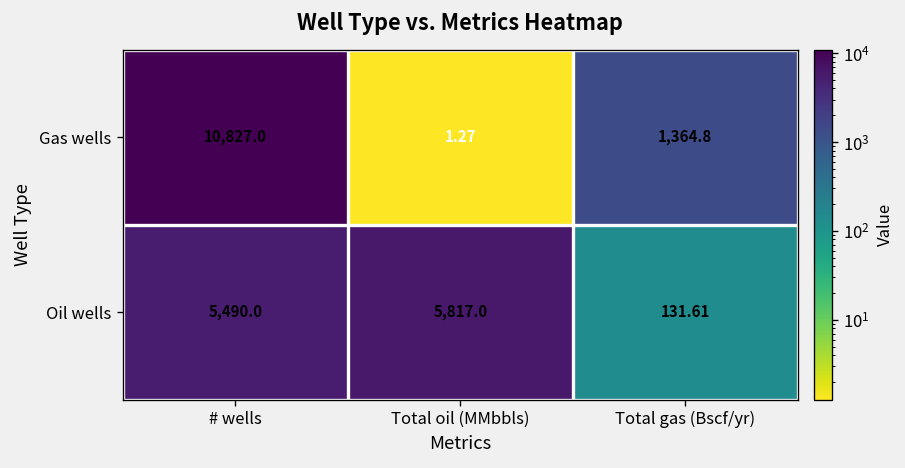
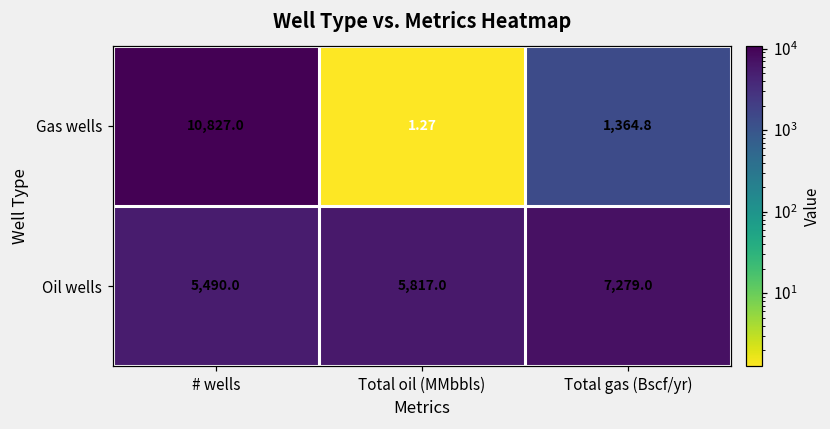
  {
    "Gas wells": {
      "# wells": "10,827.0",
      "Total oil (MMbbls)": "1.27",
      "Total gas (Bscf/yr)": "1,364.8"
    },
    "Oil wells": {
      "# wells": "5,490.0",
      "Total oil (MMbbls)": "5,817.0",
-     "Total gas (Bscf/yr)": "131.61"
+     "Total gas (Bscf/yr)": "7,279.0"
    }
  }
